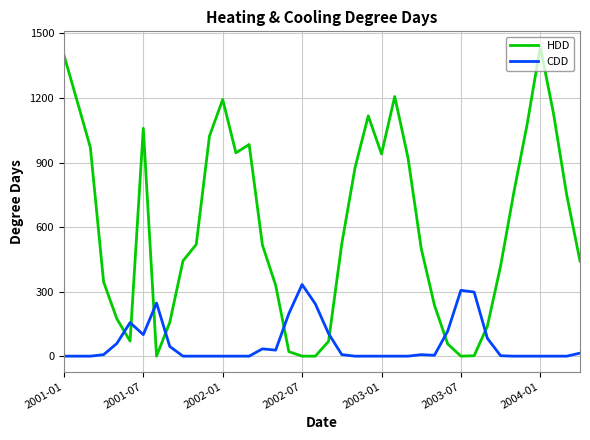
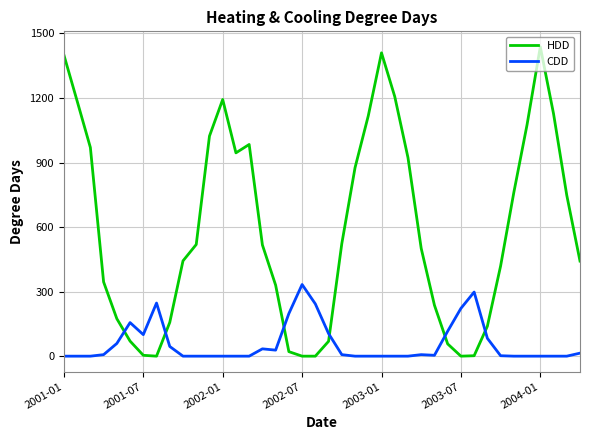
  {
    "HDD": {
      "2001-01": 1400,
-     "2001-07": 1060,
+     "2001-07": 0,
      "2002-01": 1190,
      "2002-07": 0,
-     "2003-01": 940,
+     "2003-01": 1410,
      "2003-07": 0
    },
    "CDD": {
      "2001-01": 0,
      "2001-07": 100,
      "2002-01": 0,
      "2002-07": 330,
      "2003-01": 0,
-     "2003-07": 310,
+     "2003-07": 220,
      "2004-01": 0
    }
  }
